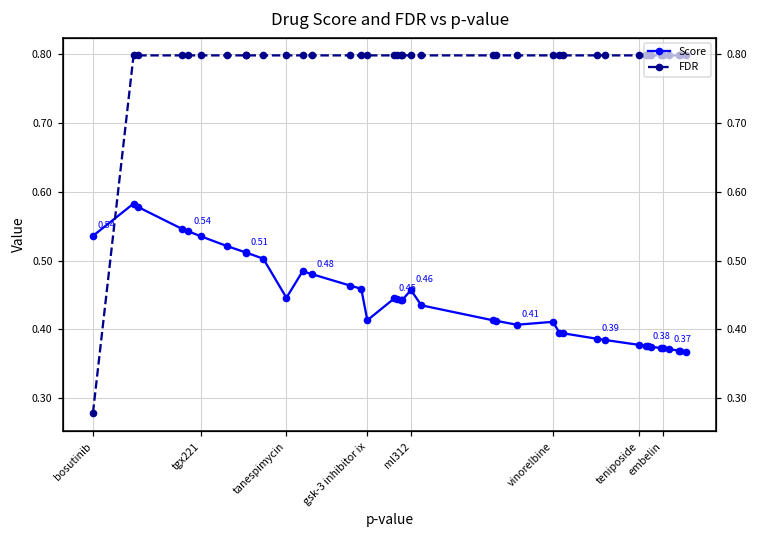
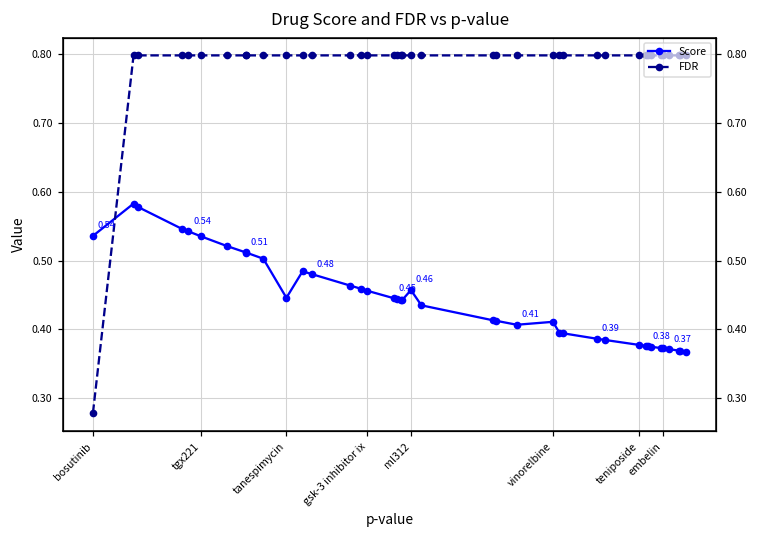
  {
    "Score": {
      "tanespimycin": 0.45,
-     "gsk-3 inhibitor ix": 0.41
+     "gsk-3 inhibitor ix": 0.46
    },
    "FDR": {
      "bosutinib": 0.28,
      "tgx221": 0.80,
      "tanespimycin": 0.80,
      "gsk-3 inhibitor ix": 0.80,
      "ml312": 0.80,
      "vinorelbine": 0.80,
      "teniposide": 0.80
    }
  }
